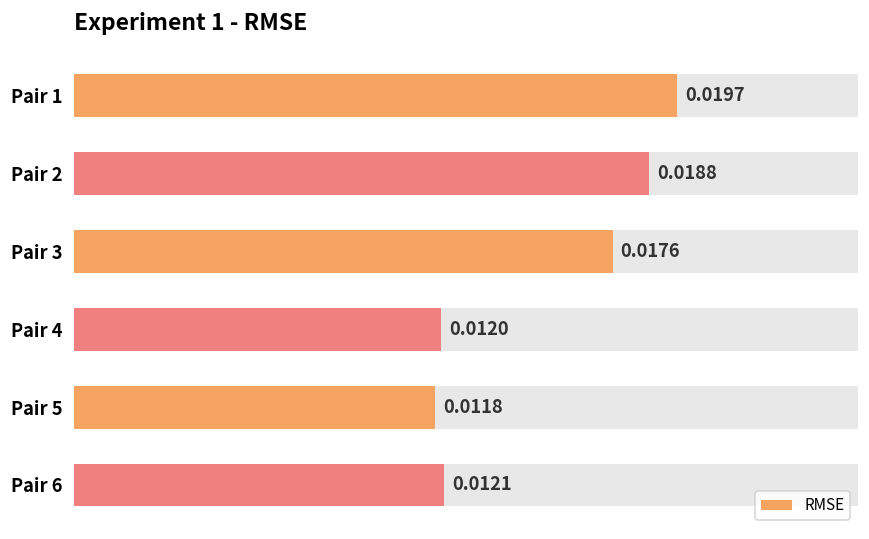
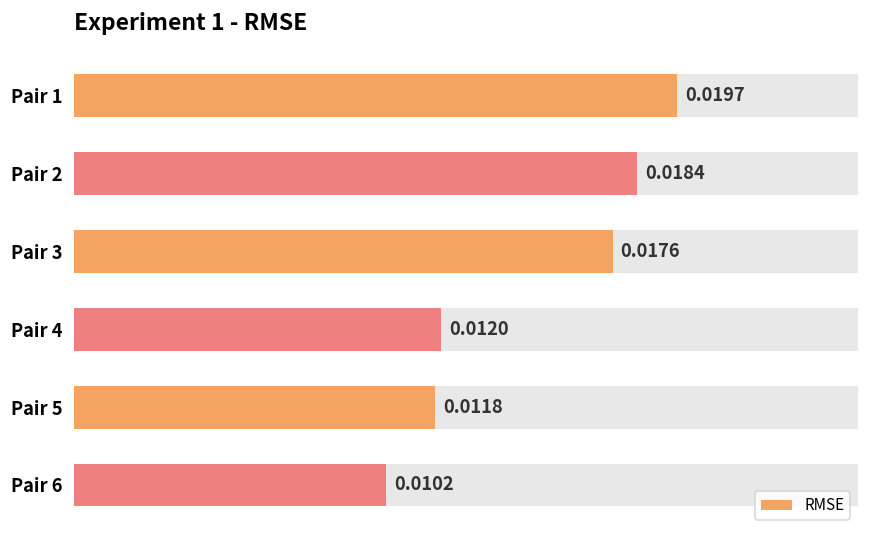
  {
    "RMSE": {
-     "Pair 2": 0.0188,
-     "Pair 6": 0.0121
+     "Pair 2": 0.0184,
+     "Pair 6": 0.0102
    }
  }
